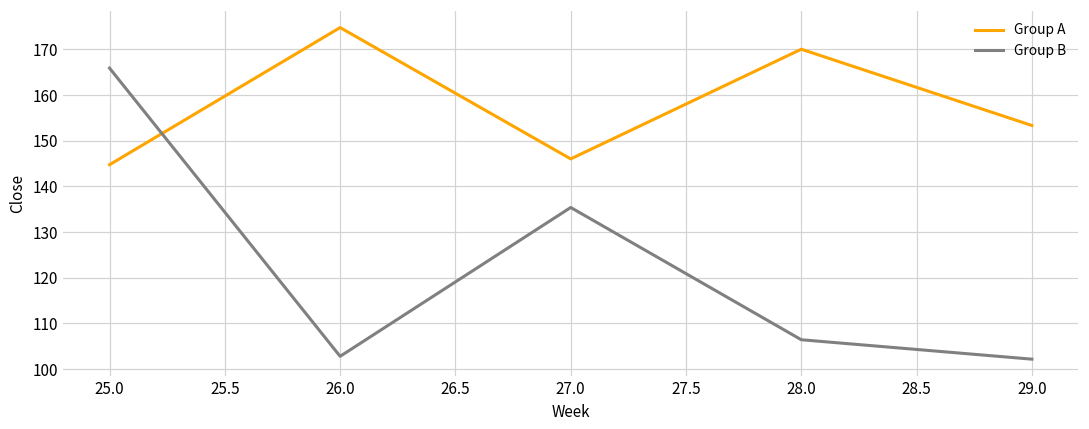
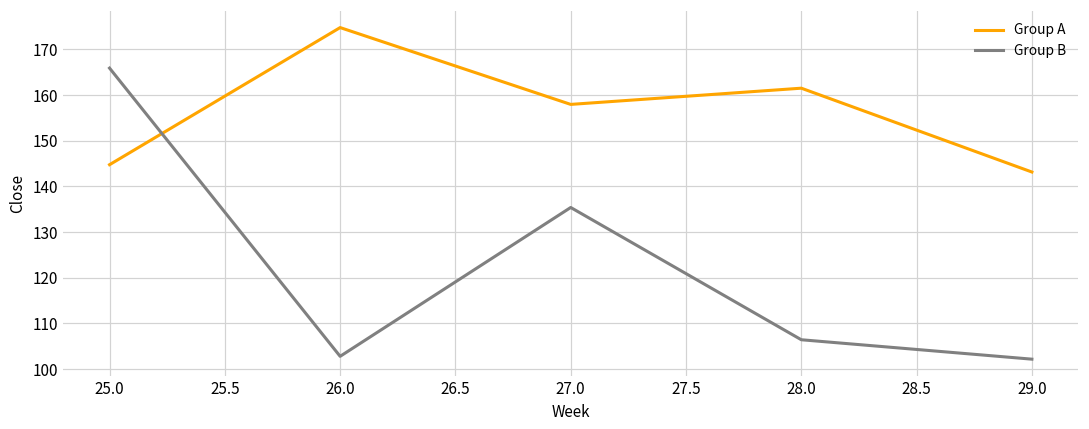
  {
    "Group A": {
      "25.0": 145,
      "26.0": 175,
-     "27.0": 146,
-     "28.0": 170,
-     "29.0": 153
+     "27.0": 158,
+     "28.0": 162,
+     "29.0": 143
    },
    "Group B": {
      "25.0": 166,
      "26.0": 103,
      "27.0": 135,
      "28.0": 106,
      "29.0": 102
    }
  }
